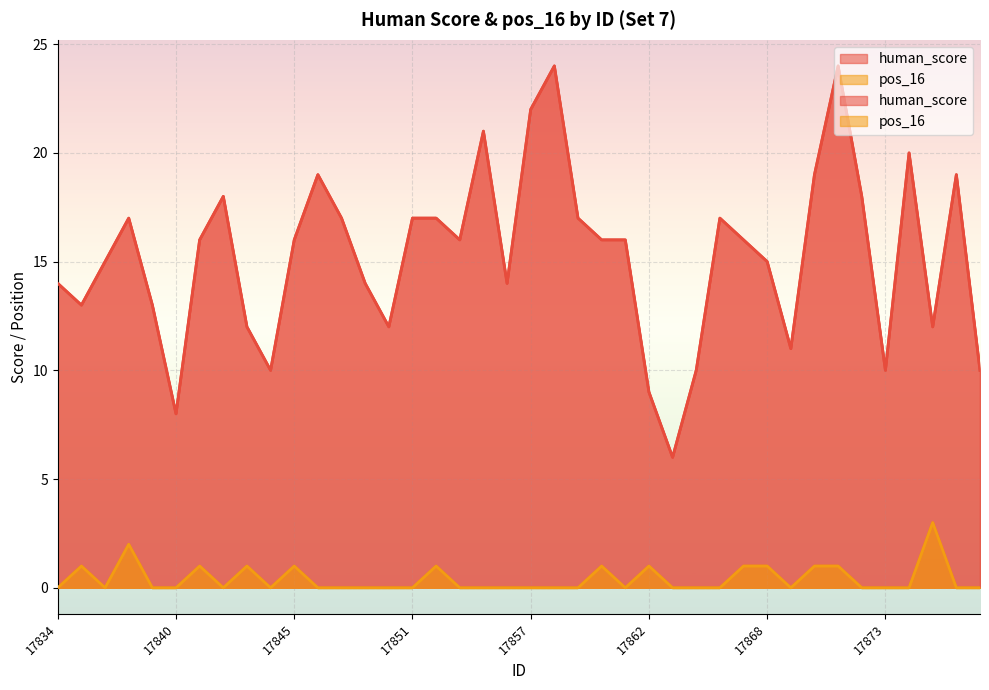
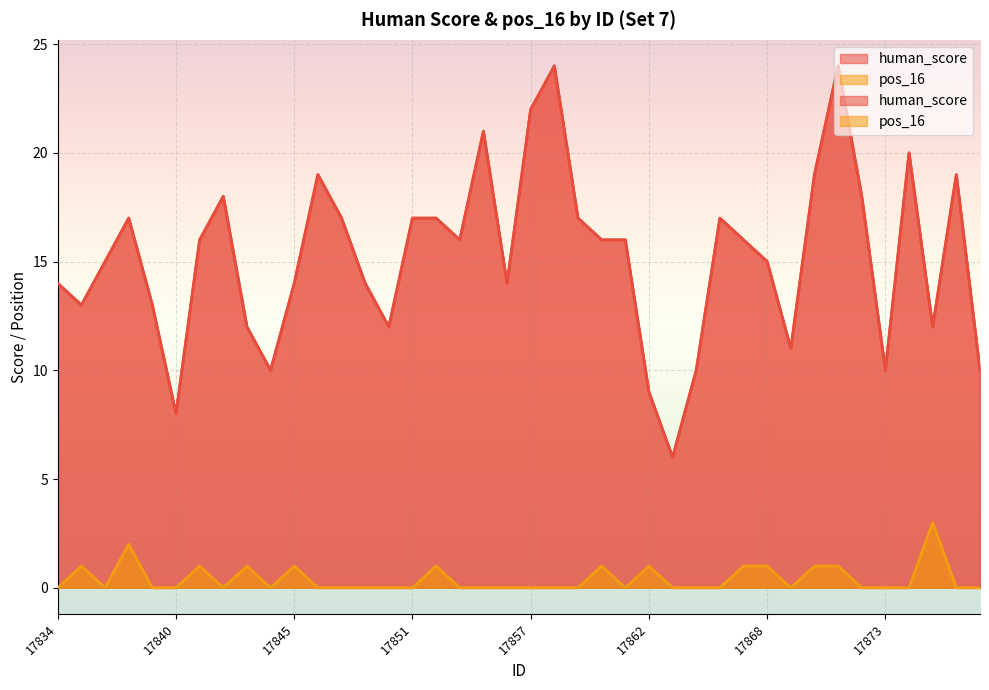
  {
    "human_score": {
      "17834": 14,
      "17840": 8,
-     "17845": 16,
+     "17845": 14,
      "17851": 17,
      "17857": 22,
      "17862": 9,
      "17868": 15,
      "17873": 10
    },
    "pos_16": {
      "17834": 0,
      "17840": 0,
      "17845": 1,
      "17851": 0,
      "17857": 0,
      "17862": 1,
      "17868": 1,
      "17873": 0
    }
  }
